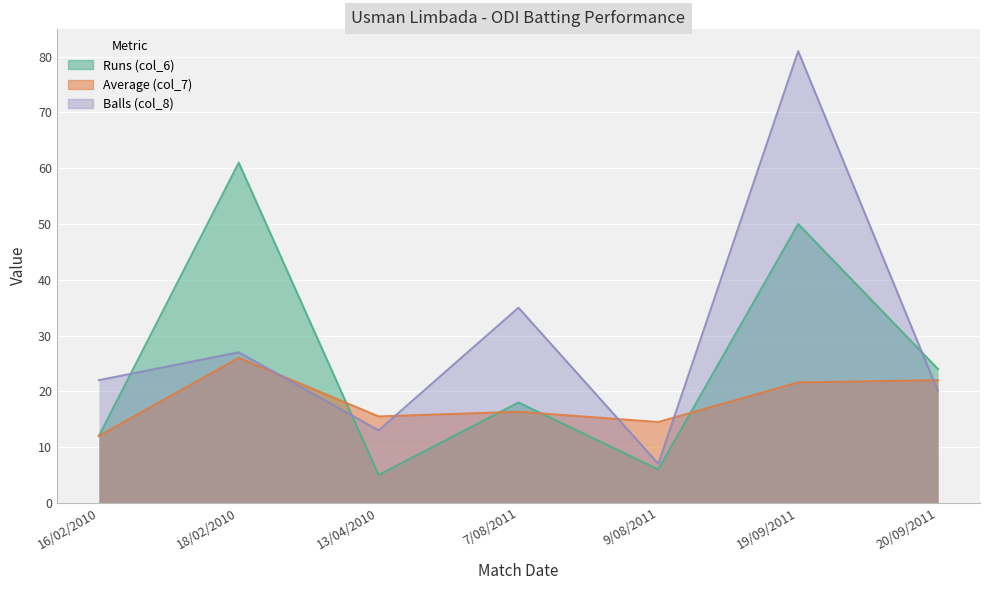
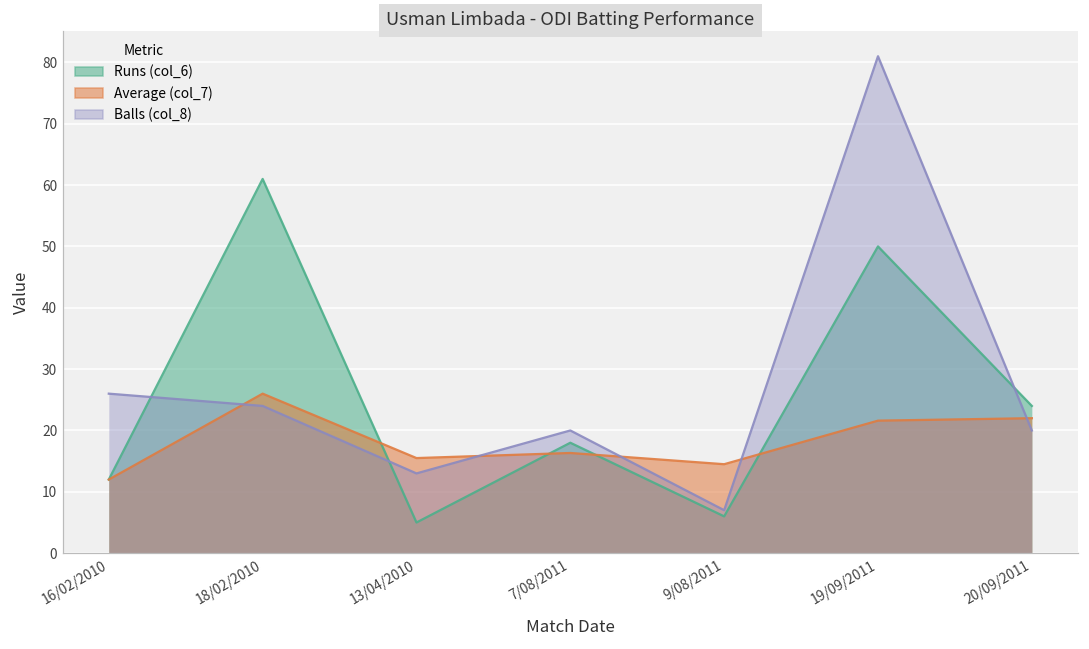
  {
    "Runs (col_6)": {
      "18/02/2010": 61,
      "13/04/2010": 5,
      "7/08/2011": 18,
      "9/08/2011": 6,
      "19/09/2011": 50,
      "20/09/2011": 24
    },
    "Average (col_7)": {
      "18/02/2010": 26,
      "13/04/2010": 16,
      "7/08/2011": 16,
      "9/08/2011": 15,
      "19/09/2011": 22,
      "20/09/2011": 22
    },
    "Balls (col_8)": {
-     "16/02/2010": 22,
-     "18/02/2010": 27,
+     "16/02/2010": 26,
+     "18/02/2010": 24,
      "13/04/2010": 13,
-     "7/08/2011": 35,
+     "7/08/2011": 20,
      "9/08/2011": 7,
      "19/09/2011": 81,
      "20/09/2011": 20
    }
  }
